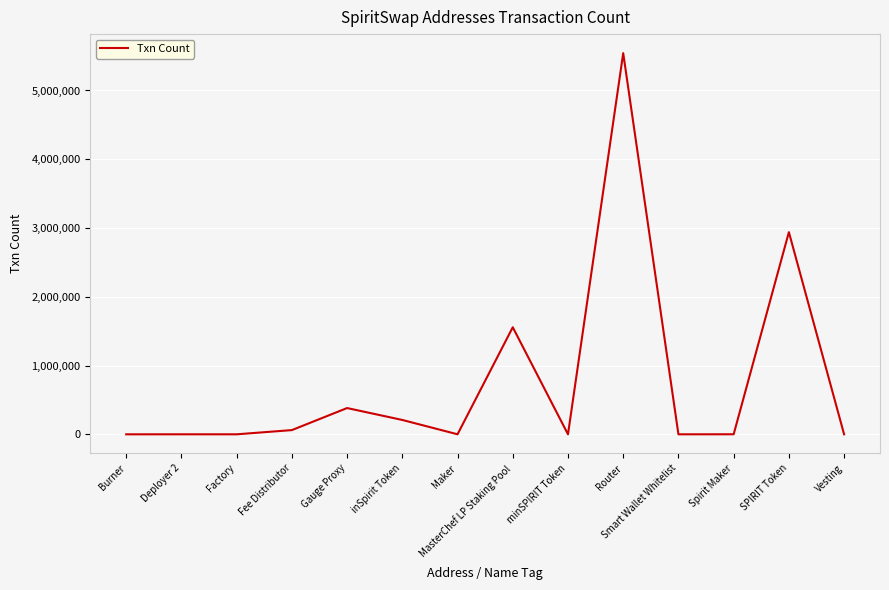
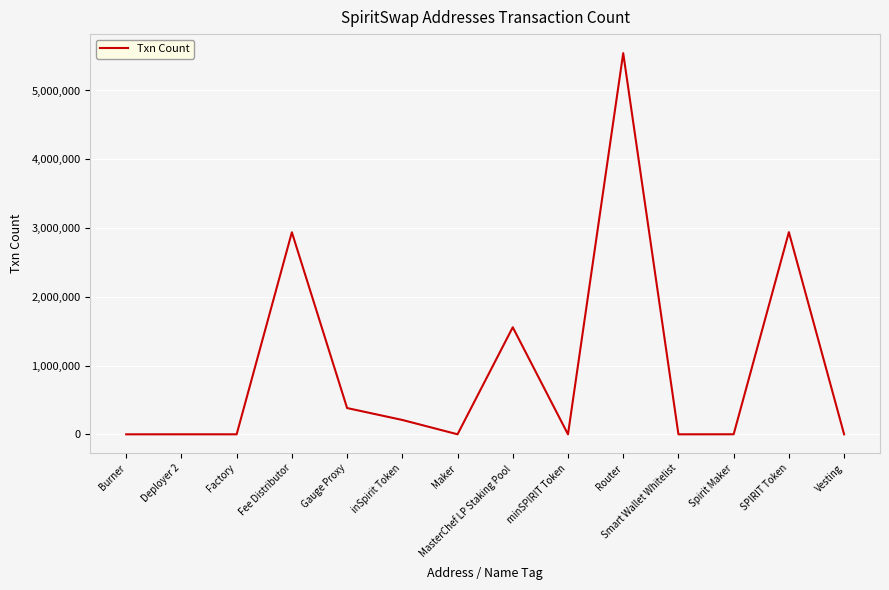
  {
    "Burner": "0",
    "Deployer 2": "0",
    "Factory": "0",
-   "Fee Distributor": "100,000",
+   "Fee Distributor": "2,900,000",
    "Gauge Proxy": "400,000",
    "inSpirit Token": "200,000",
    "Maker": "0",
    "MasterChef LP Staking Pool": "1,600,000",
    "minSPIRIT Token": "0",
    "Router": "5,500,000",
    "Smart Wallet Whitelist": "0",
    "Spirit Maker": "0",
    "SPIRIT Token": "2,900,000",
    "Vesting": "0"
  }
